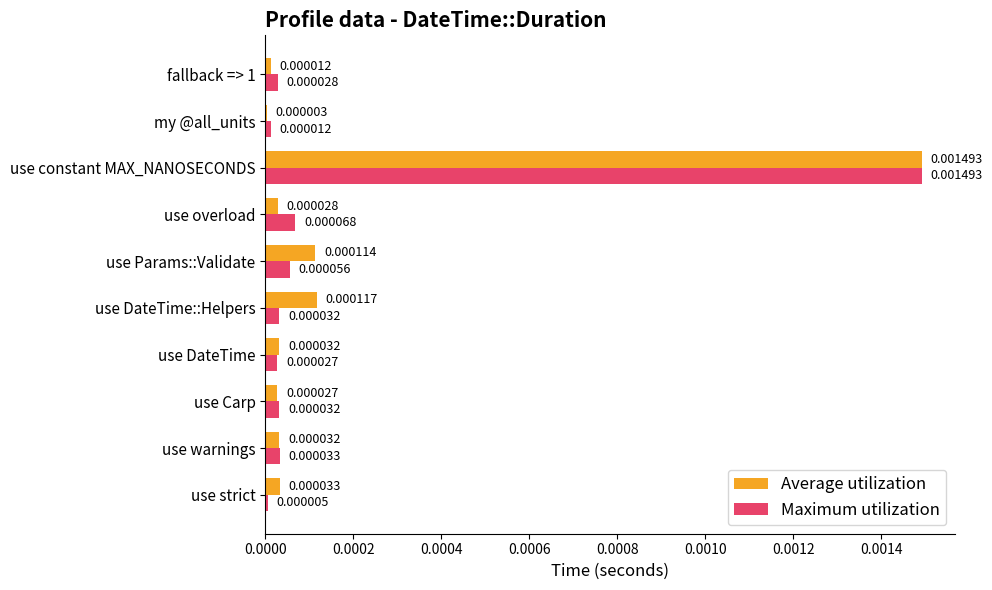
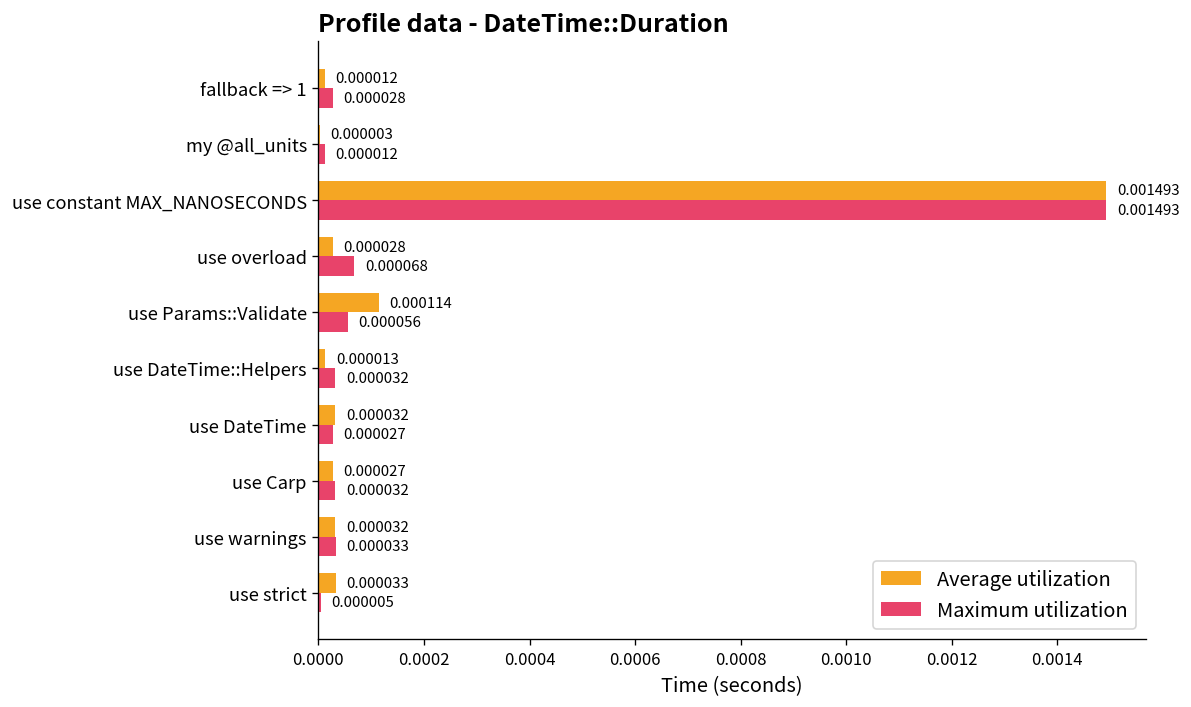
  {
    "Average utilization": {
      "fallback => 1": 0.000012,
      "my @all_units": 0.000003,
      "use constant MAX_NANOSECONDS": 0.001493,
      "use overload": 0.000028,
      "use Params::Validate": 0.000114,
-     "use DateTime::Helpers": 0.000117,
+     "use DateTime::Helpers": 0.000013,
      "use DateTime": 0.000032,
      "use Carp": 0.000027,
      "use warnings": 0.000032,
      "use strict": 0.000033
    },
    "Maximum utilization": {
      "fallback => 1": 0.000028,
      "my @all_units": 0.000012,
      "use constant MAX_NANOSECONDS": 0.001493,
      "use overload": 0.000068,
      "use Params::Validate": 0.000056,
      "use DateTime::Helpers": 0.000032,
      "use DateTime": 0.000027,
      "use Carp": 0.000032,
      "use warnings": 0.000033,
      "use strict": 0.000005
    }
  }
